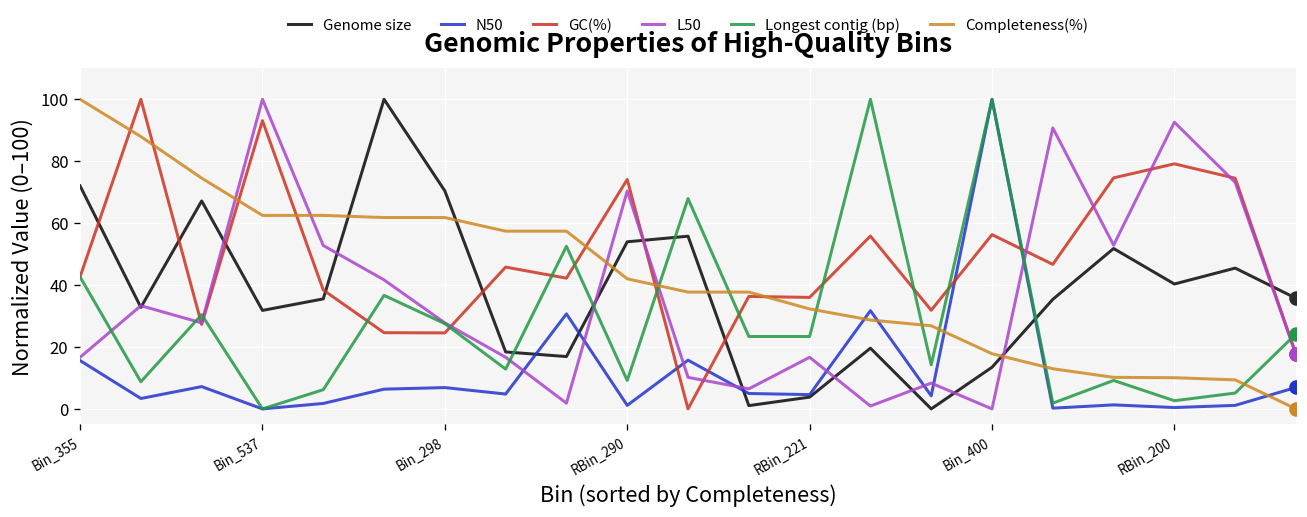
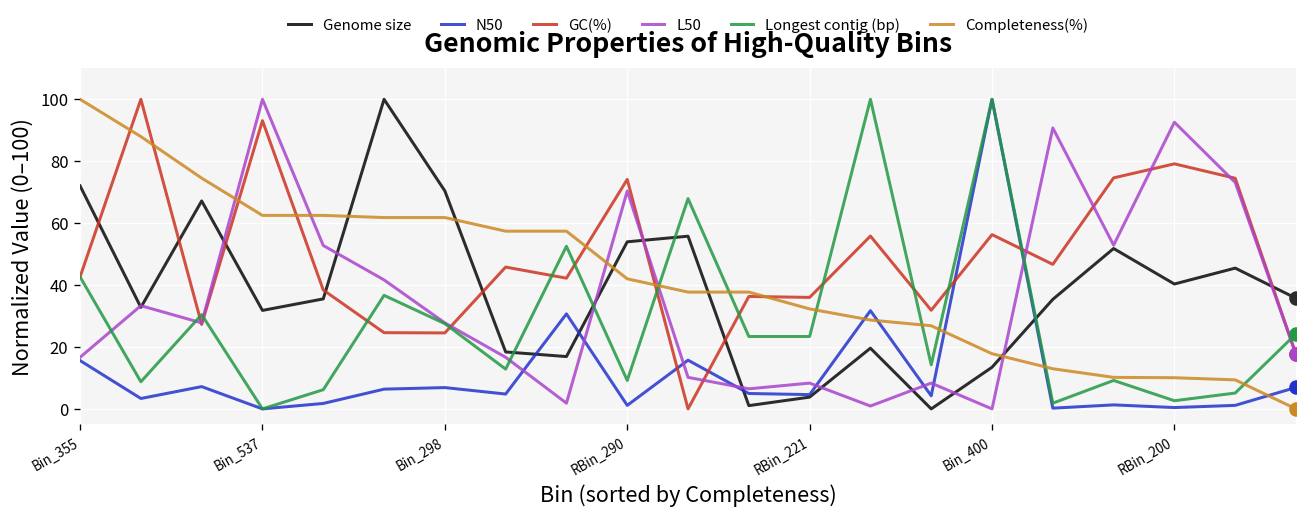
  {
    "L50": {
      "Bin_355": 17,
      "Bin_537": 100,
      "RBin_290": 70,
-     "RBin_221": 17,
+     "RBin_221": 8,
      "Bin_400": 0,
      "RBin_200": 93
    }
  }
